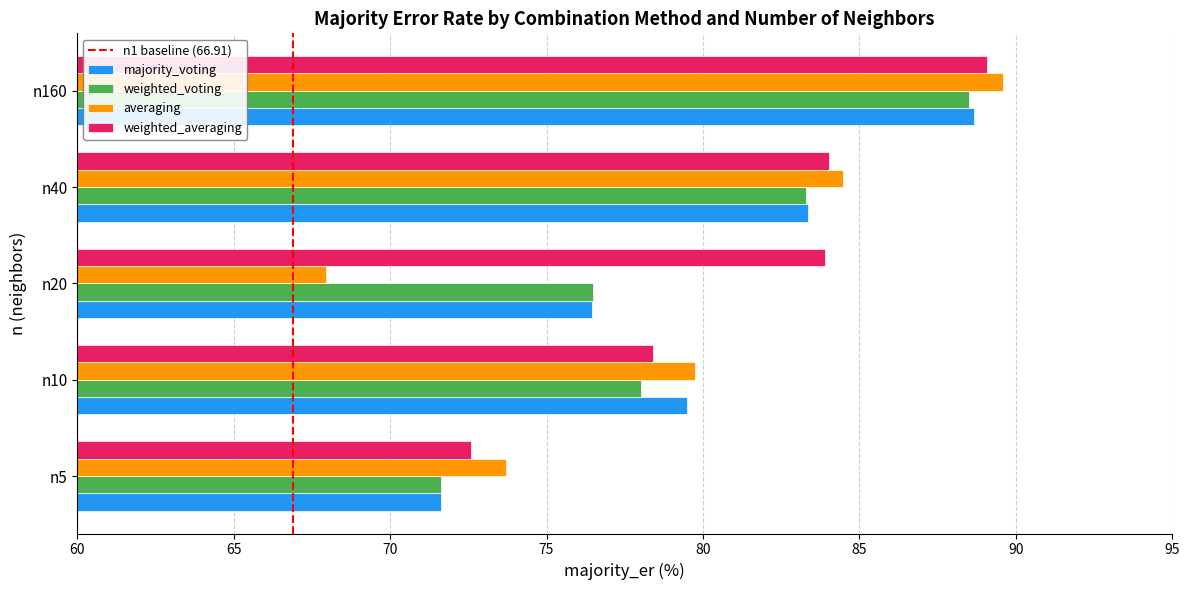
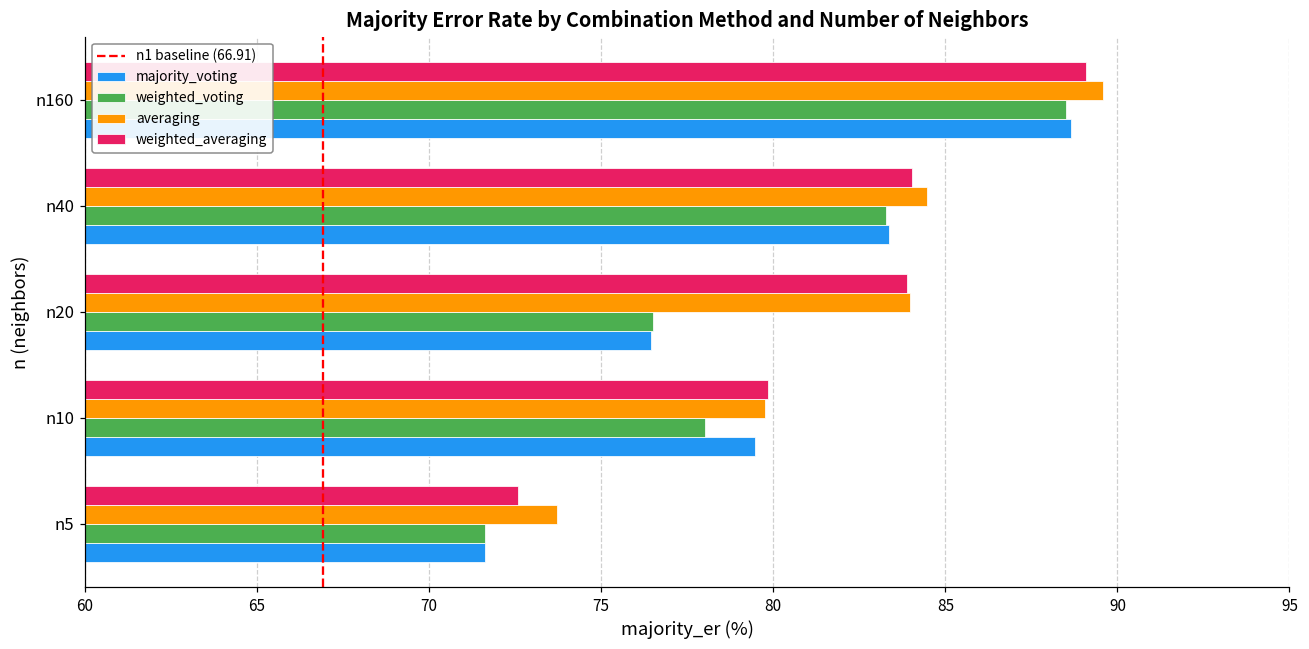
  {
    "majority_voting": {
      "n160": 88.7,
      "n40": 83.4,
      "n20": 76.5,
      "n10": 79.5,
      "n5": 71.6
    },
    "weighted_voting": {
      "n160": 88.5,
      "n40": 83.3,
      "n20": 76.5,
      "n10": 78.0,
      "n5": 71.6
    },
    "averaging": {
      "n160": 89.6,
      "n40": 84.5,
-     "n20": 67.9,
+     "n20": 84.0,
      "n10": 79.8,
      "n5": 73.7
    },
    "weighted_averaging": {
      "n160": 89.1,
      "n40": 84.0,
      "n20": 83.9,
-     "n10": 78.4,
+     "n10": 79.8,
      "n5": 72.6
    }
  }
